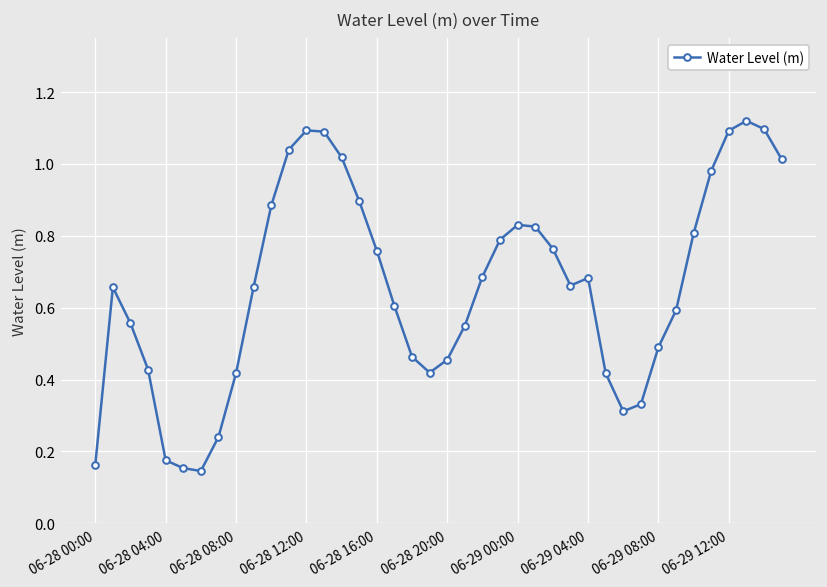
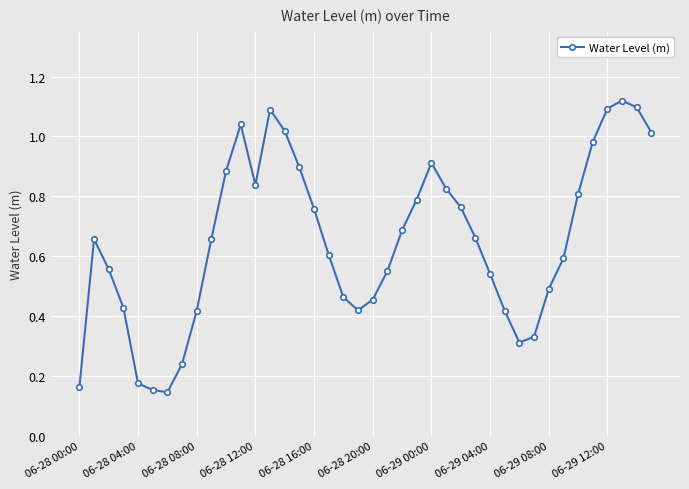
  {
    "06-28 00:00": 0.16,
    "06-28 04:00": 0.18,
    "06-28 08:00": 0.42,
-   "06-28 12:00": 1.09,
+   "06-28 12:00": 0.84,
    "06-28 16:00": 0.76,
    "06-28 20:00": 0.46,
-   "06-29 00:00": 0.83,
-   "06-29 04:00": 0.68,
+   "06-29 00:00": 0.91,
+   "06-29 04:00": 0.54,
    "06-29 08:00": 0.49,
    "06-29 12:00": 1.09
  }
